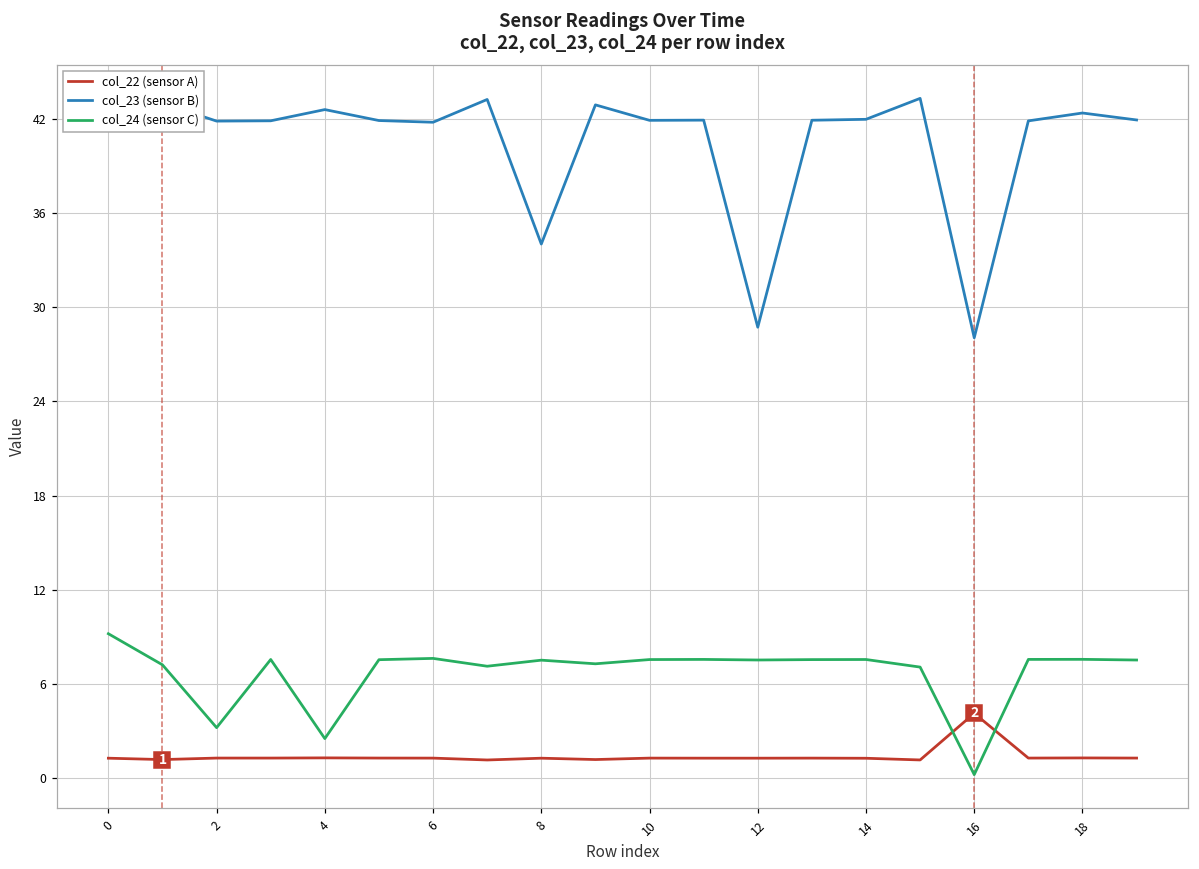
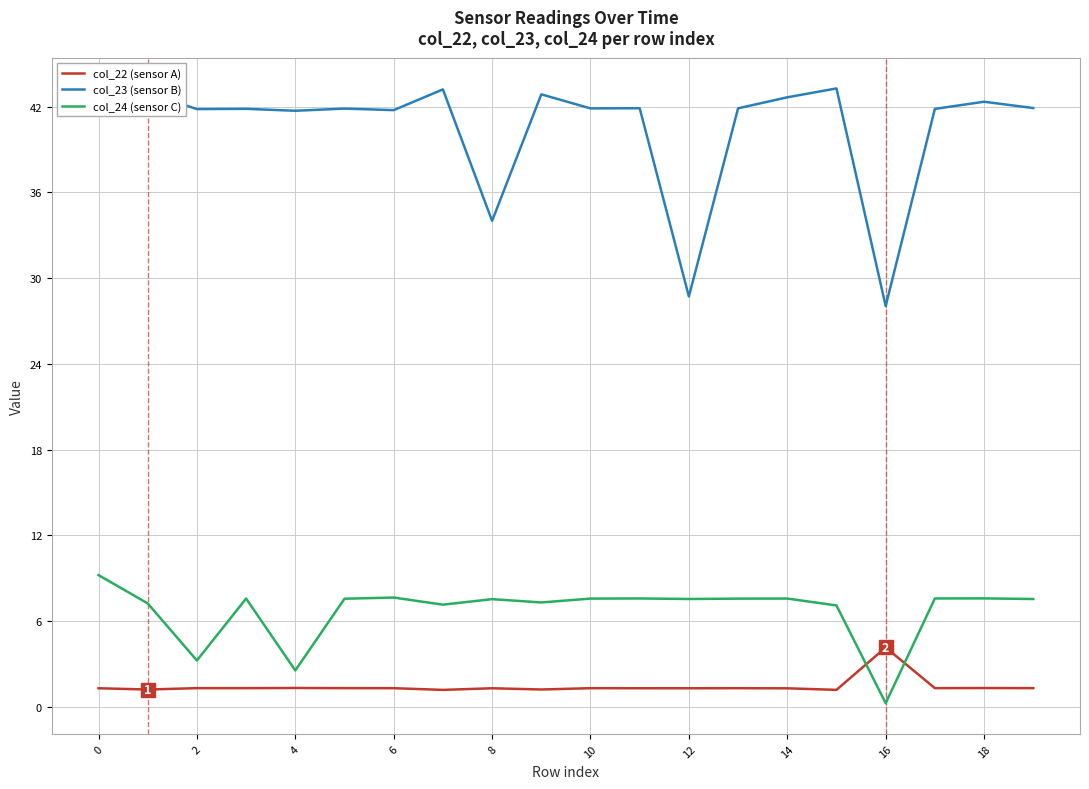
  {
    "col_23 (sensor B)": {
      "2": 41.8,
-     "4": 42.6,
+     "4": 41.7,
      "6": 41.8,
      "8": 34.0,
      "10": 41.9,
      "12": 28.7,
-     "14": 42.0,
+     "14": 42.7,
      "16": 28.0,
      "18": 42.4
    },
    "col_24 (sensor C)": {
      "0": 9.2,
      "2": 3.2,
      "4": 2.5,
      "6": 7.6,
      "8": 7.5,
      "10": 7.6,
      "12": 7.5,
      "14": 7.6,
      "16": 0.2,
      "18": 7.6
    }
  }
